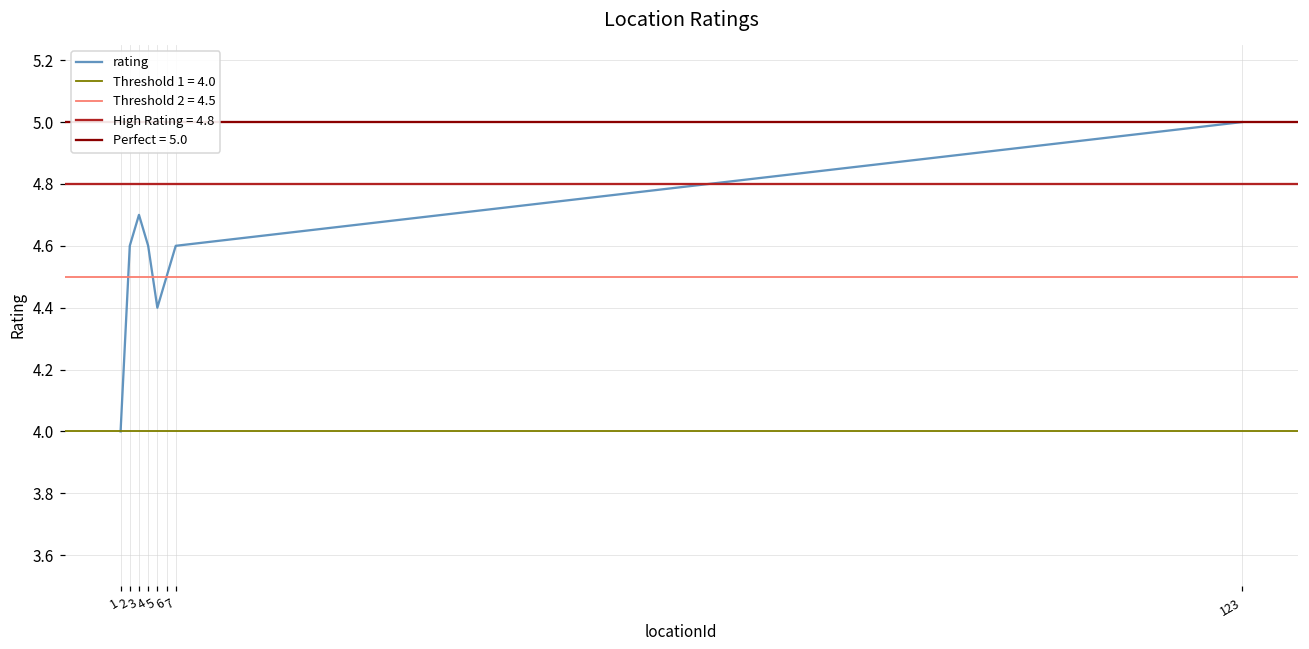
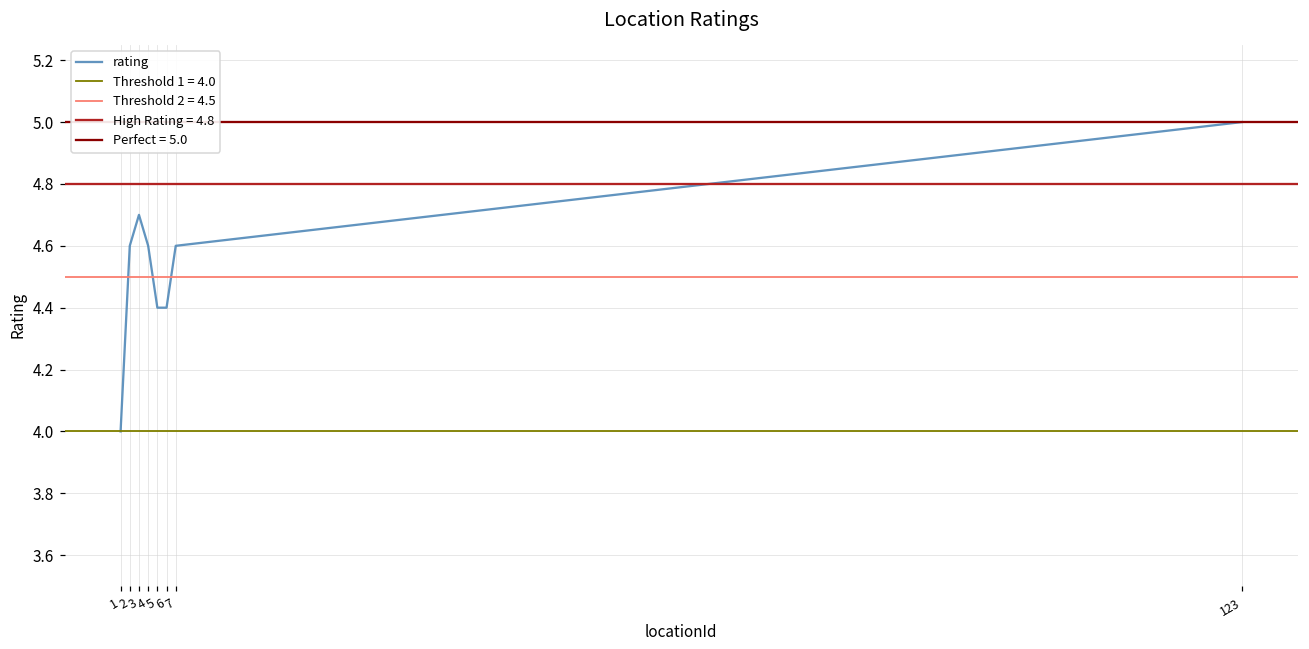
  {
    "1": 4.0,
    "2": 4.6,
    "3": 4.7,
    "4": 4.6,
    "5": 4.4,
-   "6": 4.5,
+   "6": 4.4,
    "7": 4.6,
    "123": 5.0
  }
